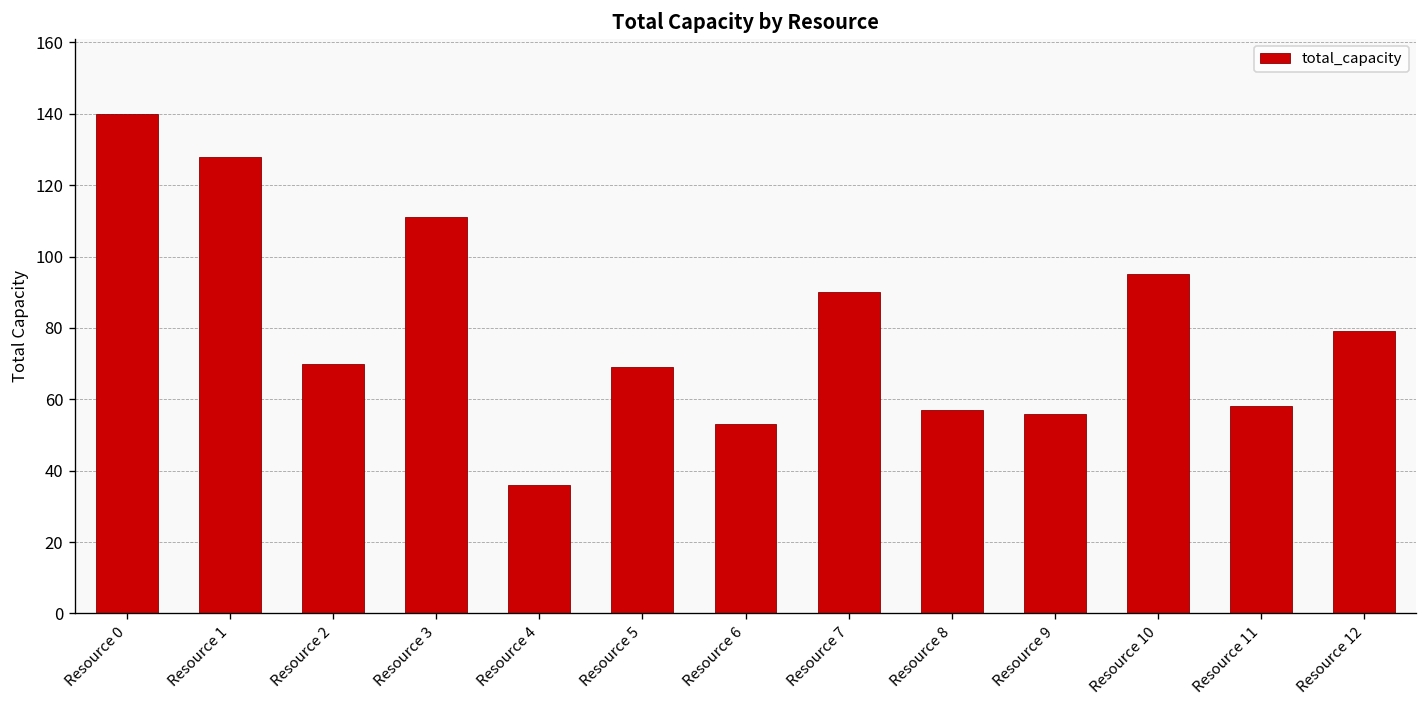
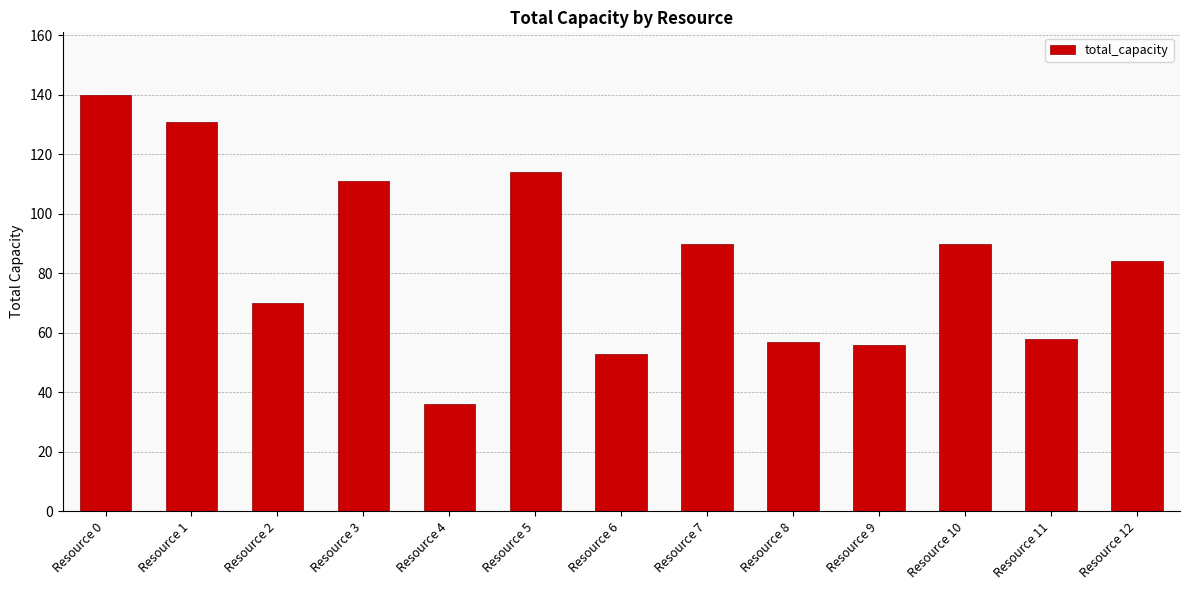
  {
    "Resource 0": 140,
-   "Resource 1": 128,
+   "Resource 1": 131,
    "Resource 2": 70,
    "Resource 3": 111,
    "Resource 4": 36,
-   "Resource 5": 69,
+   "Resource 5": 114,
    "Resource 6": 53,
    "Resource 7": 90,
    "Resource 8": 57,
    "Resource 9": 56,
-   "Resource 10": 95,
+   "Resource 10": 90,
    "Resource 11": 58,
-   "Resource 12": 79
+   "Resource 12": 84
  }
